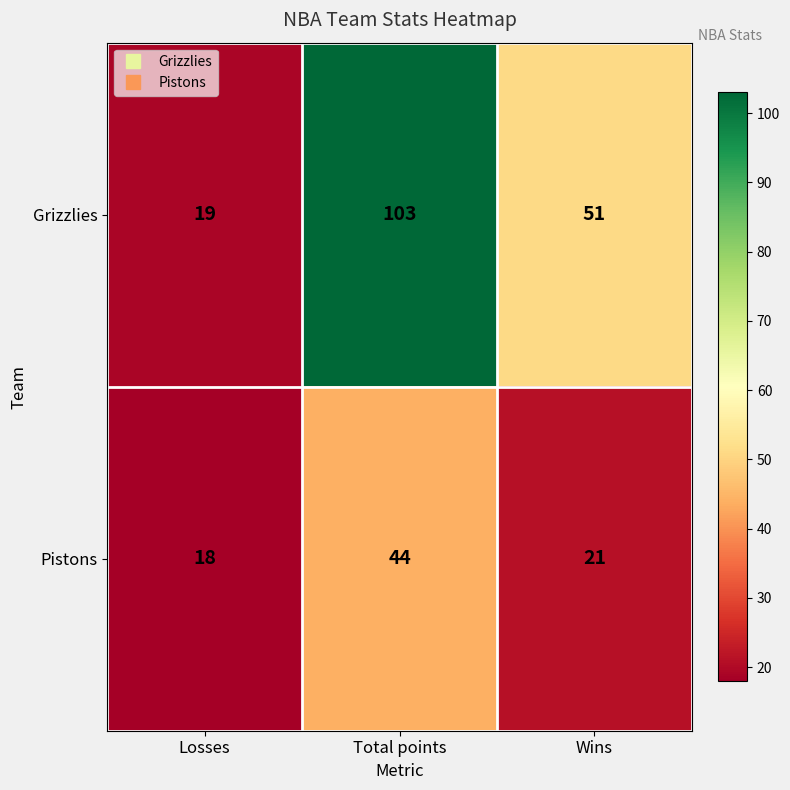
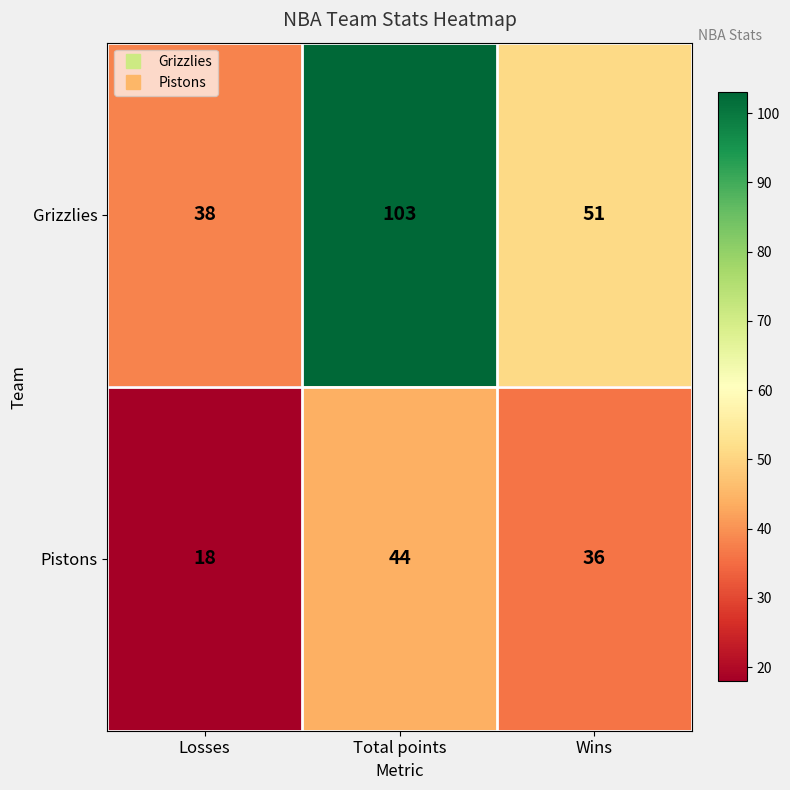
  {
    "Grizzlies": {
-     "Losses": 19,
+     "Losses": 38,
      "Total points": 103,
      "Wins": 51
    },
    "Pistons": {
      "Losses": 18,
      "Total points": 44,
-     "Wins": 21
+     "Wins": 36
    }
  }
